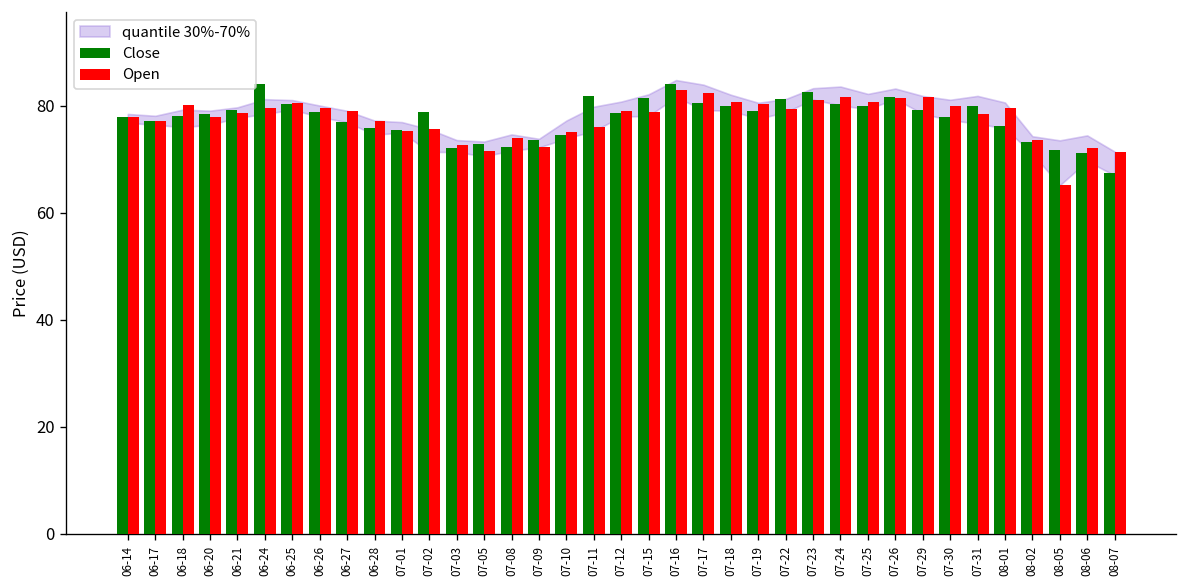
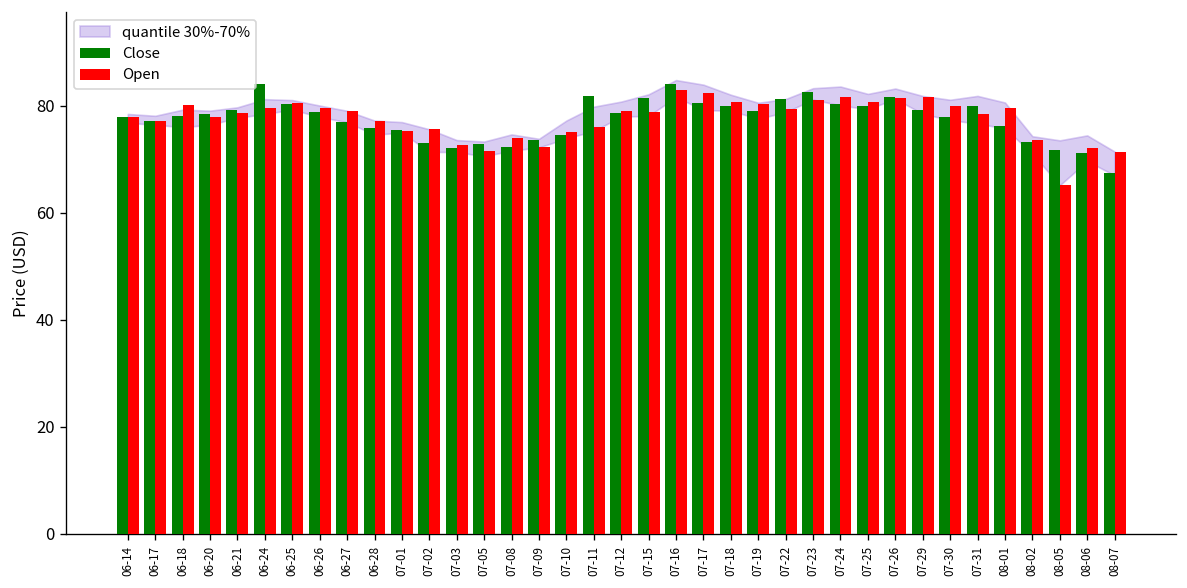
  {
    "Close": {
      "06-14": 78,
      "06-17": 77,
      "06-18": 78,
      "06-20": 78,
      "06-21": 79,
      "06-24": 84,
      "06-25": 80,
      "06-26": 79,
      "06-27": 77,
      "06-28": 76,
      "07-01": 76,
-     "07-02": 79,
+     "07-02": 73,
      "07-03": 72,
      "07-05": 73,
      "07-08": 72,
      "07-09": 74,
      "07-10": 75,
      "07-11": 82,
      "07-12": 79,
      "07-15": 81,
      "07-16": 84,
      "07-17": 81,
      "07-18": 80,
      "07-19": 79,
      "07-22": 81,
      "07-23": 83,
      "07-24": 80,
      "07-25": 80,
      "07-26": 82,
      "07-29": 79,
      "07-30": 78,
      "07-31": 80,
      "08-01": 76,
      "08-02": 73,
      "08-05": 72,
      "08-06": 71,
      "08-07": 67
    },
    "Open": {
      "06-14": 78,
      "06-17": 77,
      "06-18": 80,
      "06-20": 78,
      "06-21": 79,
      "06-24": 79,
      "06-25": 80,
      "06-26": 80,
      "06-27": 79,
      "06-28": 77,
      "07-01": 75,
      "07-02": 76,
      "07-03": 73,
      "07-05": 71,
      "07-08": 74,
      "07-09": 72,
      "07-10": 75,
      "07-11": 76,
      "07-12": 79,
      "07-15": 79,
      "07-16": 83,
      "07-17": 82,
      "07-18": 81,
      "07-19": 80,
      "07-22": 79,
      "07-23": 81,
      "07-24": 82,
      "07-25": 81,
      "07-26": 81,
      "07-29": 82,
      "07-30": 80,
      "07-31": 78,
      "08-01": 80,
      "08-02": 74,
      "08-05": 65,
      "08-06": 72,
      "08-07": 71
    }
  }
